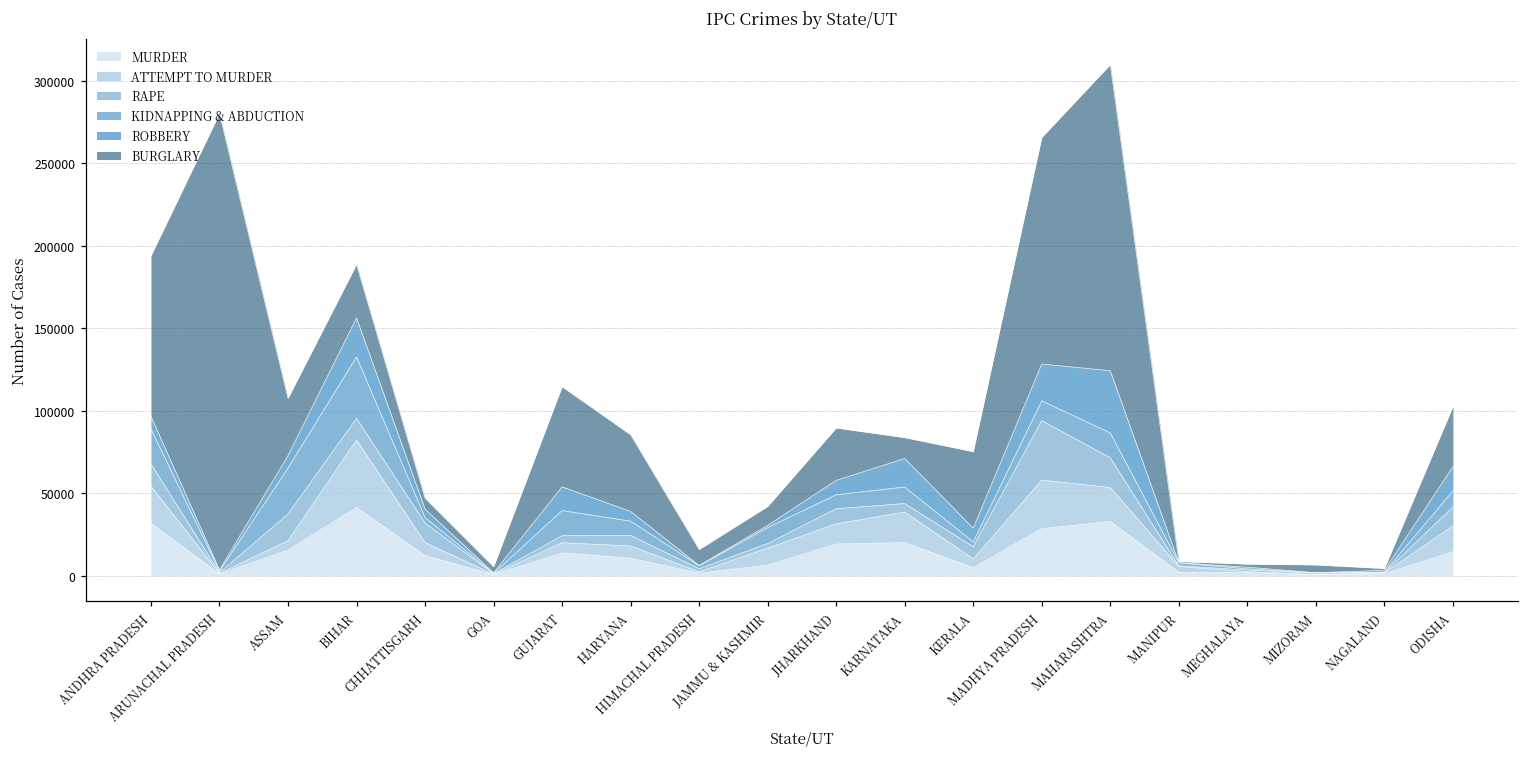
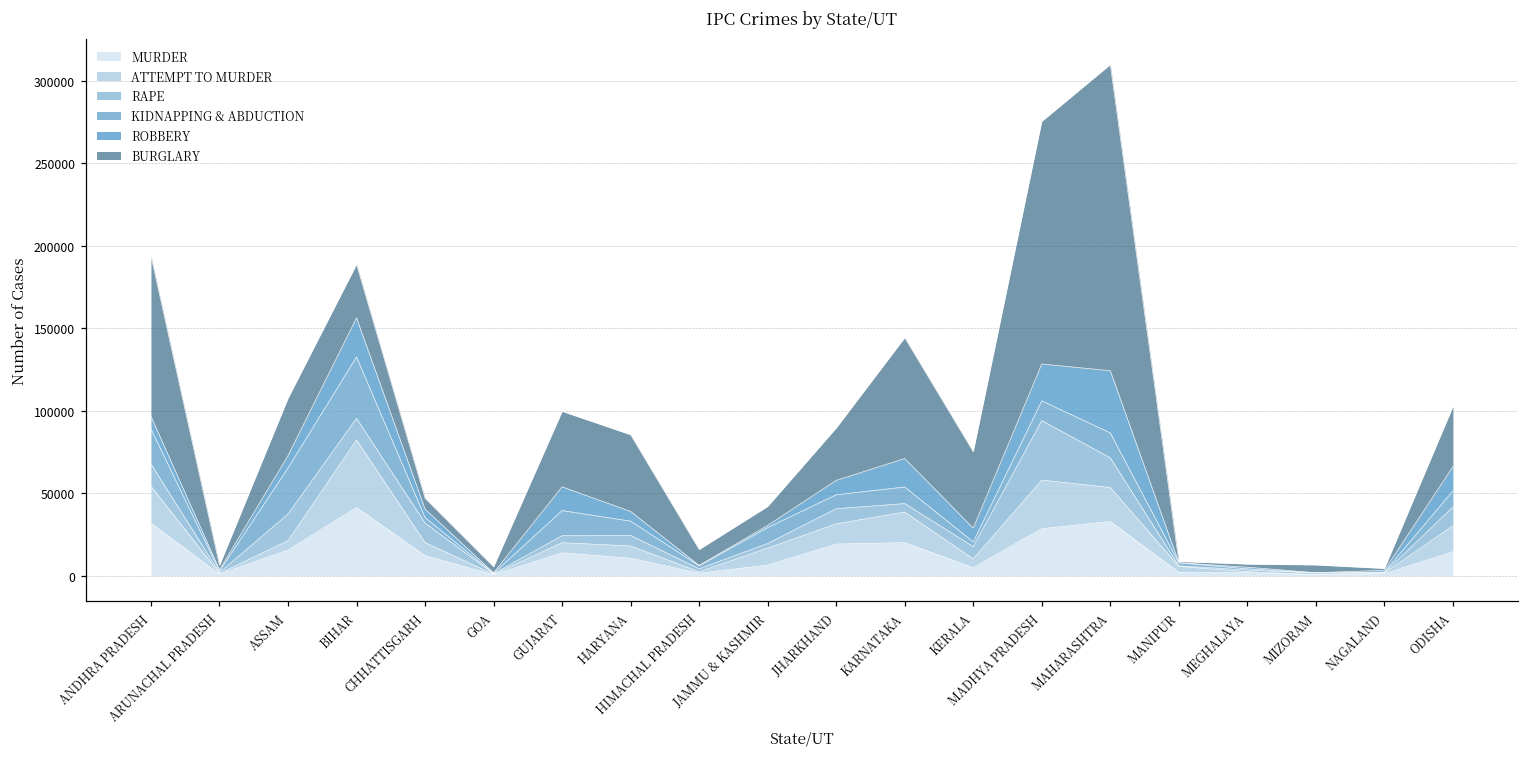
  {
    "BURGLARY": {
      "ANDHRA PRADESH": 97000,
-     "ARUNACHAL PRADESH": 277000,
+     "ARUNACHAL PRADESH": 3000,
      "ASSAM": 35000,
      "BIHAR": 33000,
      "CHHATTISGARH": 7000,
      "GOA": 4000,
-     "GUJARAT": 61000,
+     "GUJARAT": 46000,
      "HARYANA": 47000,
      "HIMACHAL PRADESH": 10000,
      "JAMMU & KASHMIR": 12000,
      "JHARKHAND": 32000,
-     "KARNATAKA": 13000,
+     "KARNATAKA": 73000,
      "KERALA": 46000,
-     "MADHYA PRADESH": 137000,
+     "MADHYA PRADESH": 147000,
      "MAHARASHTRA": 186000,
      "MEGHALAYA": 2000,
      "MIZORAM": 5000,
      "ODISHA": 37000
    }
  }
